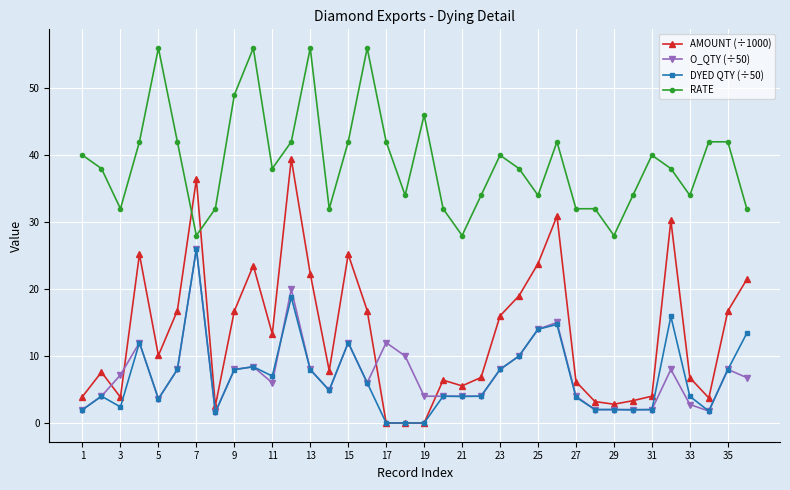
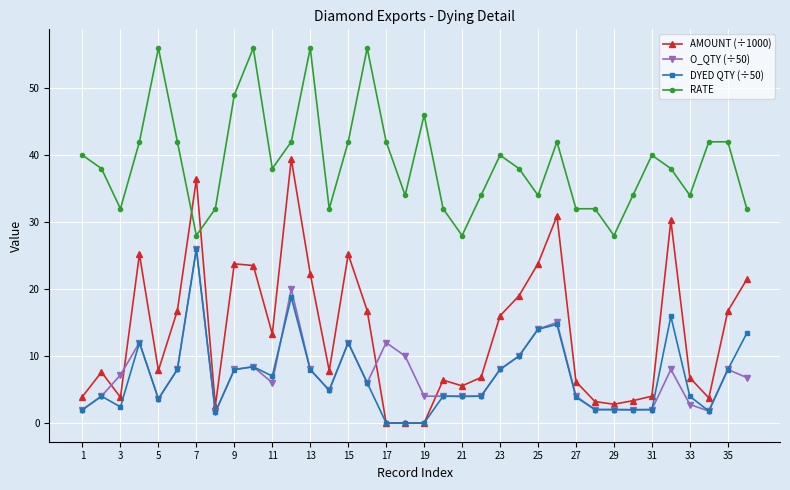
  {
    "AMOUNT (÷1000)": {
      "1": 4,
      "3": 4,
-     "5": 10,
+     "5": 8,
      "7": 36,
-     "9": 17,
+     "9": 24,
      "11": 13,
      "13": 22,
      "15": 25,
      "21": 6,
      "23": 16,
      "25": 24,
      "27": 6,
      "29": 3,
      "31": 4,
      "33": 7,
      "35": 17
    },
    "O_QTY (÷50)": {
      "3": 7,
      "11": 6,
      "17": 12,
      "19": 4,
      "33": 3
    },
    "DYED QTY (÷50)": {
      "3": 2,
      "11": 7,
      "33": 4
    },
    "RATE": {
      "1": 40,
      "3": 32,
      "5": 56,
      "7": 28,
      "9": 49,
      "11": 38,
      "13": 56,
      "15": 42,
      "17": 42,
      "19": 46,
      "21": 28,
      "23": 40,
      "25": 34,
      "27": 32,
      "29": 28,
      "31": 40,
      "33": 34,
      "35": 42
    }
  }
